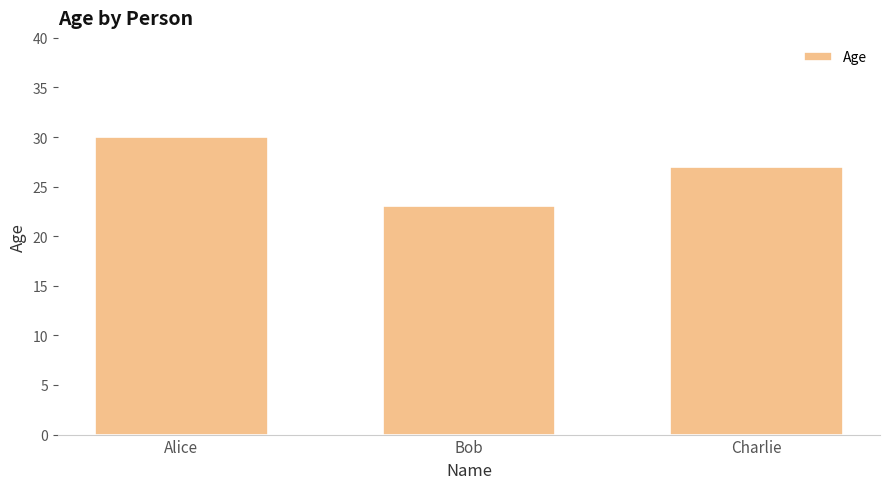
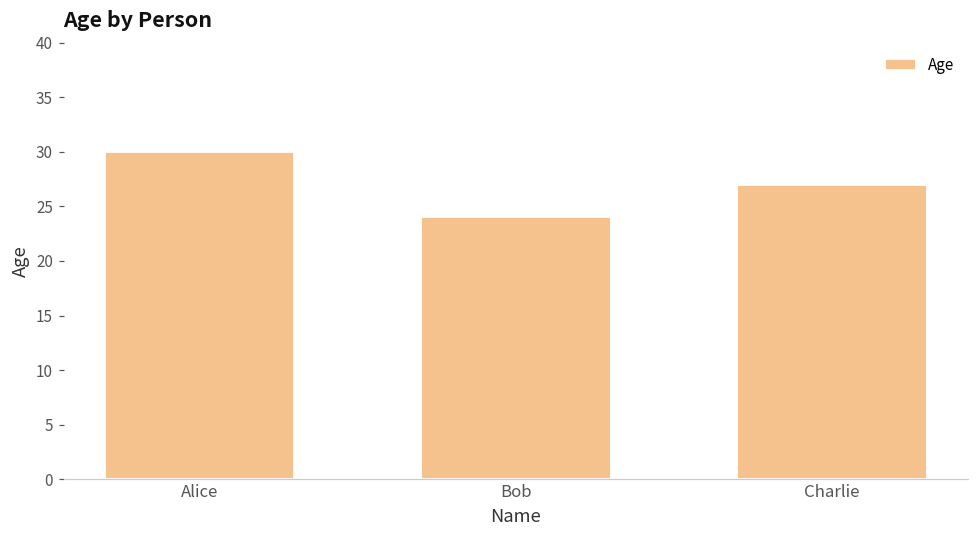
  {
    "Alice": 30,
-   "Bob": 23,
+   "Bob": 24,
    "Charlie": 27
  }
